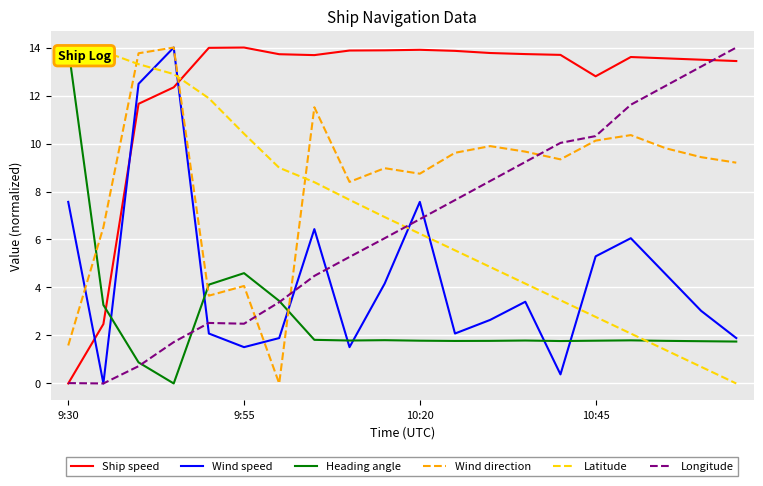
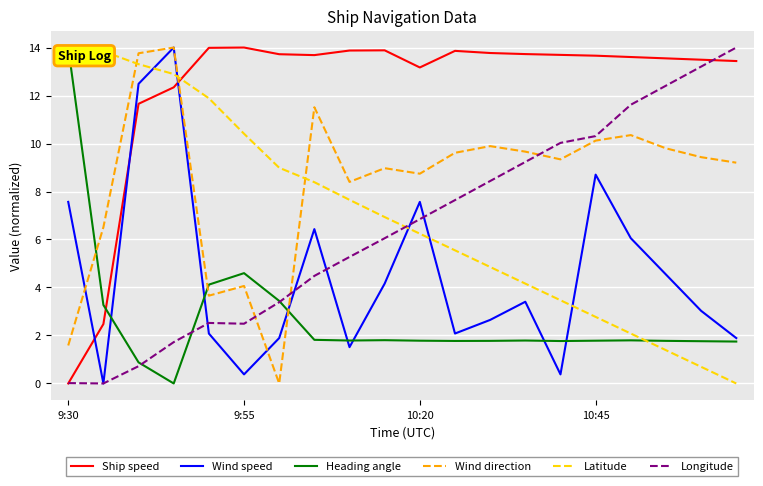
  {
    "Ship speed": {
      "9:55": 14.0,
-     "10:20": 13.9,
-     "10:45": 12.8
+     "10:20": 13.2,
+     "10:45": 13.7
    },
    "Wind speed": {
      "9:30": 7.6,
-     "9:55": 1.5,
+     "9:55": 0.4,
      "10:20": 7.6,
-     "10:45": 5.3
+     "10:45": 8.7
    },
    "Heading angle": {
      "9:55": 4.6,
      "10:20": 1.8,
      "10:45": 1.8
    },
    "Longitude": {
      "9:55": 2.5,
      "10:20": 6.8,
      "10:45": 10.3
    }
  }
